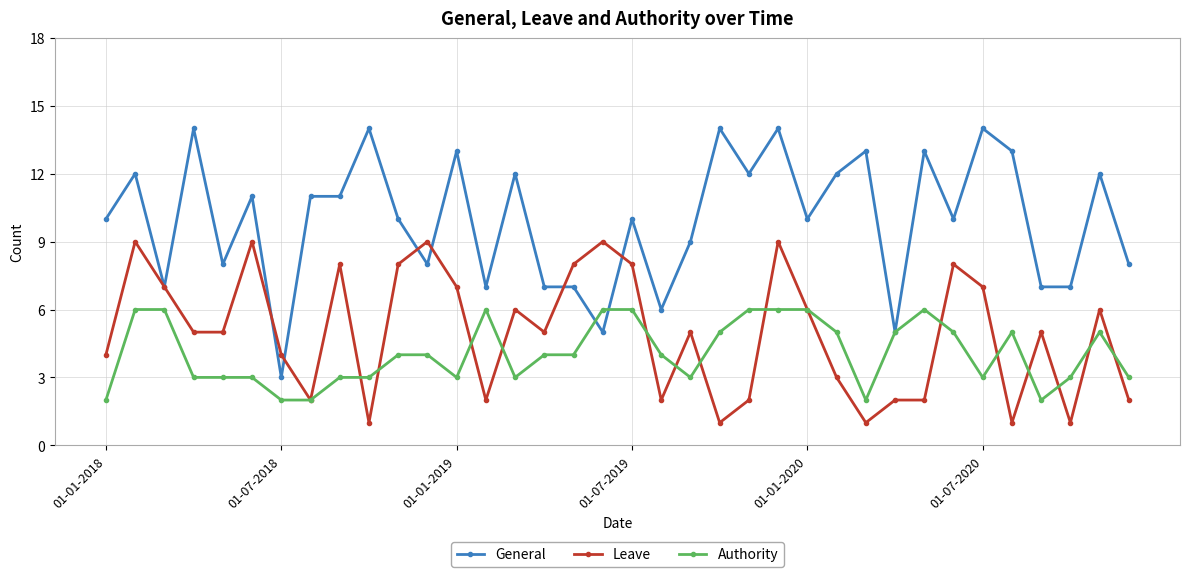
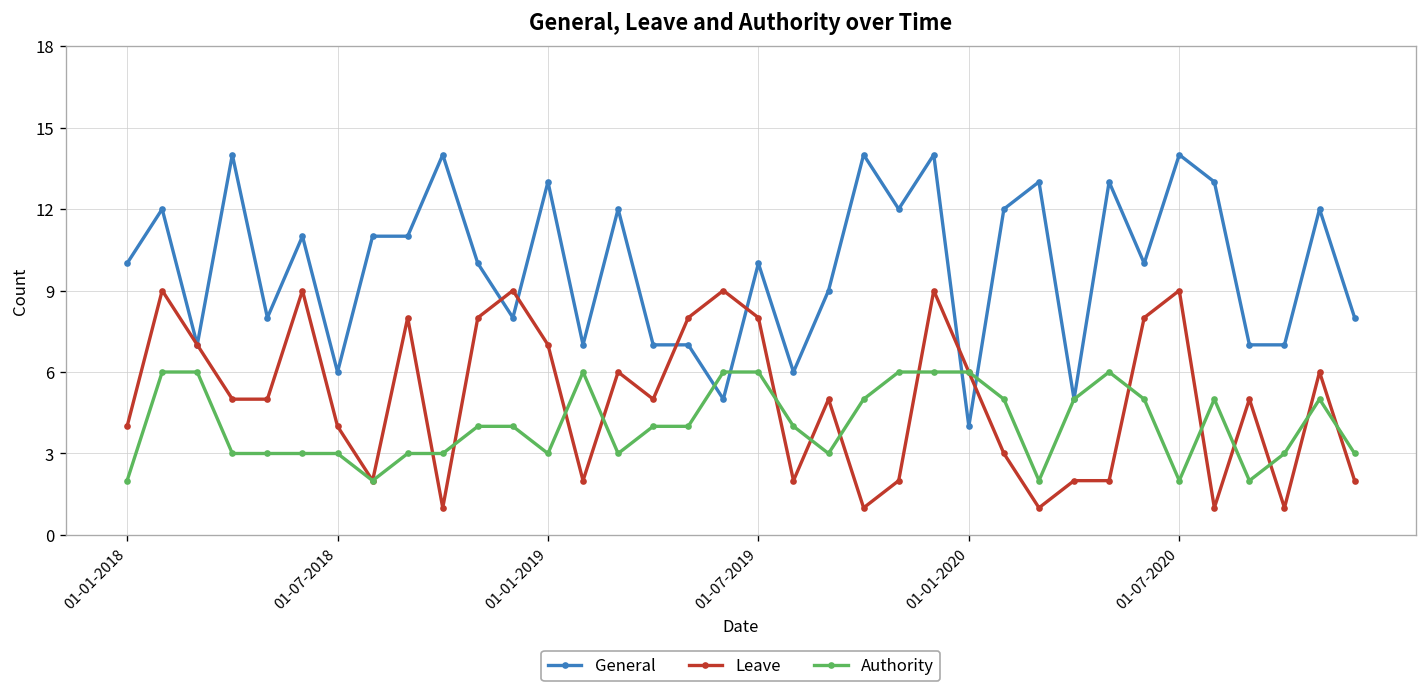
  {
    "General": {
      "01-01-2018": 10,
-     "01-07-2018": 3,
+     "01-07-2018": 6,
      "01-01-2019": 13,
      "01-07-2019": 10,
-     "01-01-2020": 10,
+     "01-01-2020": 4,
      "01-07-2020": 14
    },
    "Leave": {
      "01-01-2018": 4,
      "01-07-2018": 4,
      "01-01-2019": 7,
      "01-07-2019": 8,
-     "01-07-2020": 7
+     "01-07-2020": 9
    },
    "Authority": {
      "01-01-2018": 2,
-     "01-07-2018": 2,
+     "01-07-2018": 3,
      "01-01-2019": 3,
      "01-07-2019": 6,
-     "01-07-2020": 3
+     "01-07-2020": 2
    }
  }
